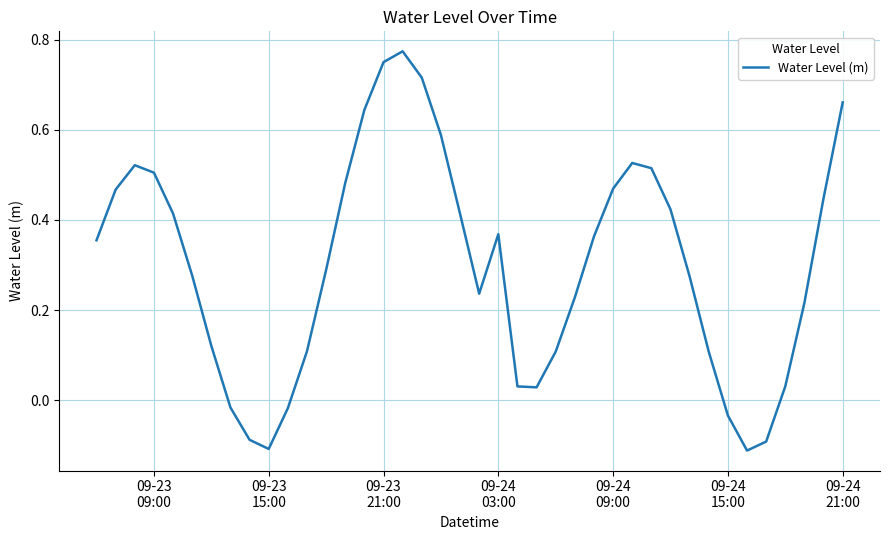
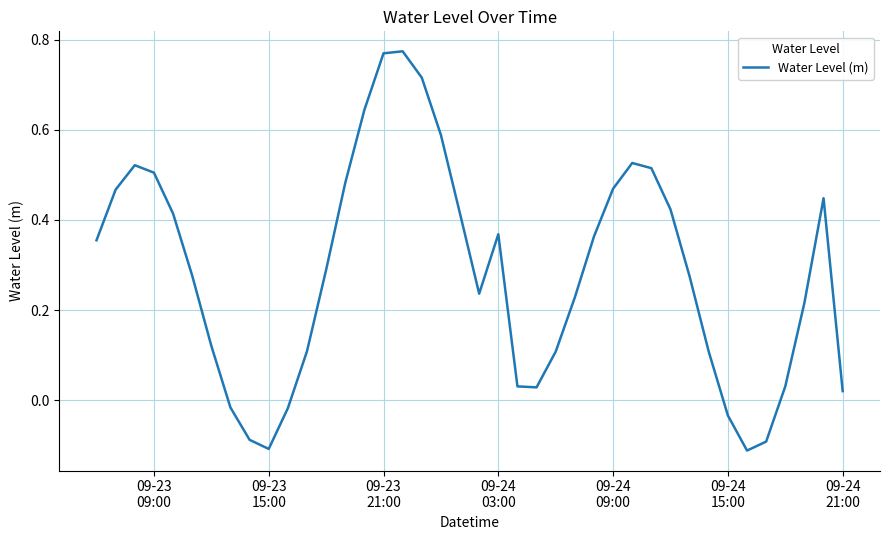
  {
    "09-23 09:00": 0.51,
    "09-23 15:00": -0.11,
-   "09-23 21:00": 0.75,
+   "09-23 21:00": 0.77,
    "09-24 03:00": 0.37,
    "09-24 09:00": 0.47,
    "09-24 15:00": -0.03,
-   "09-24 21:00": 0.66
+   "09-24 21:00": 0.02
  }
